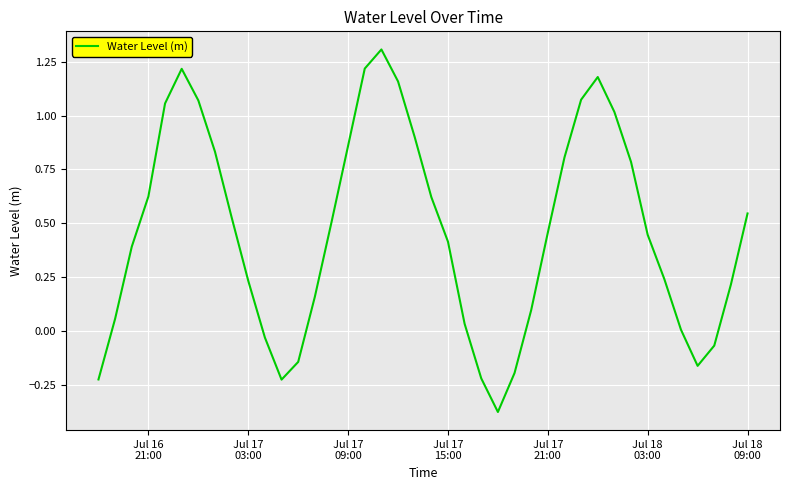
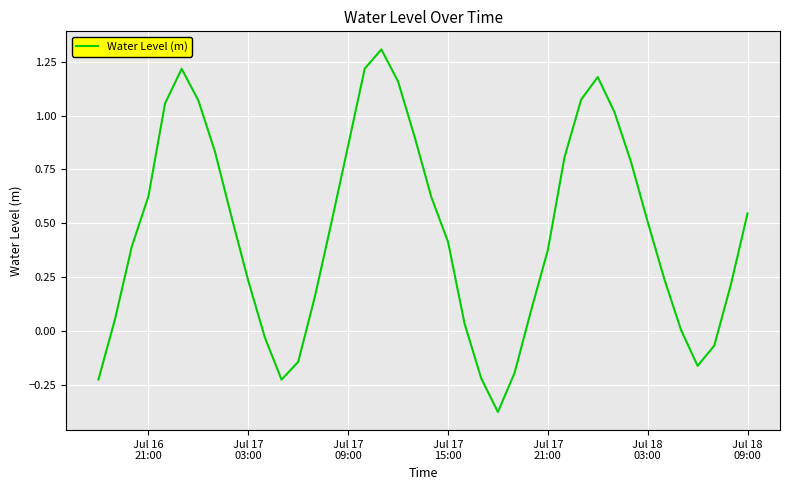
  {
    "Jul 16 21:00": 0.62,
    "Jul 17 03:00": 0.23,
    "Jul 17 09:00": 0.86,
    "Jul 17 15:00": 0.41,
-   "Jul 17 21:00": 0.46,
-   "Jul 18 03:00": 0.45,
+   "Jul 17 21:00": 0.37,
+   "Jul 18 03:00": 0.51,
    "Jul 18 09:00": 0.55
  }
